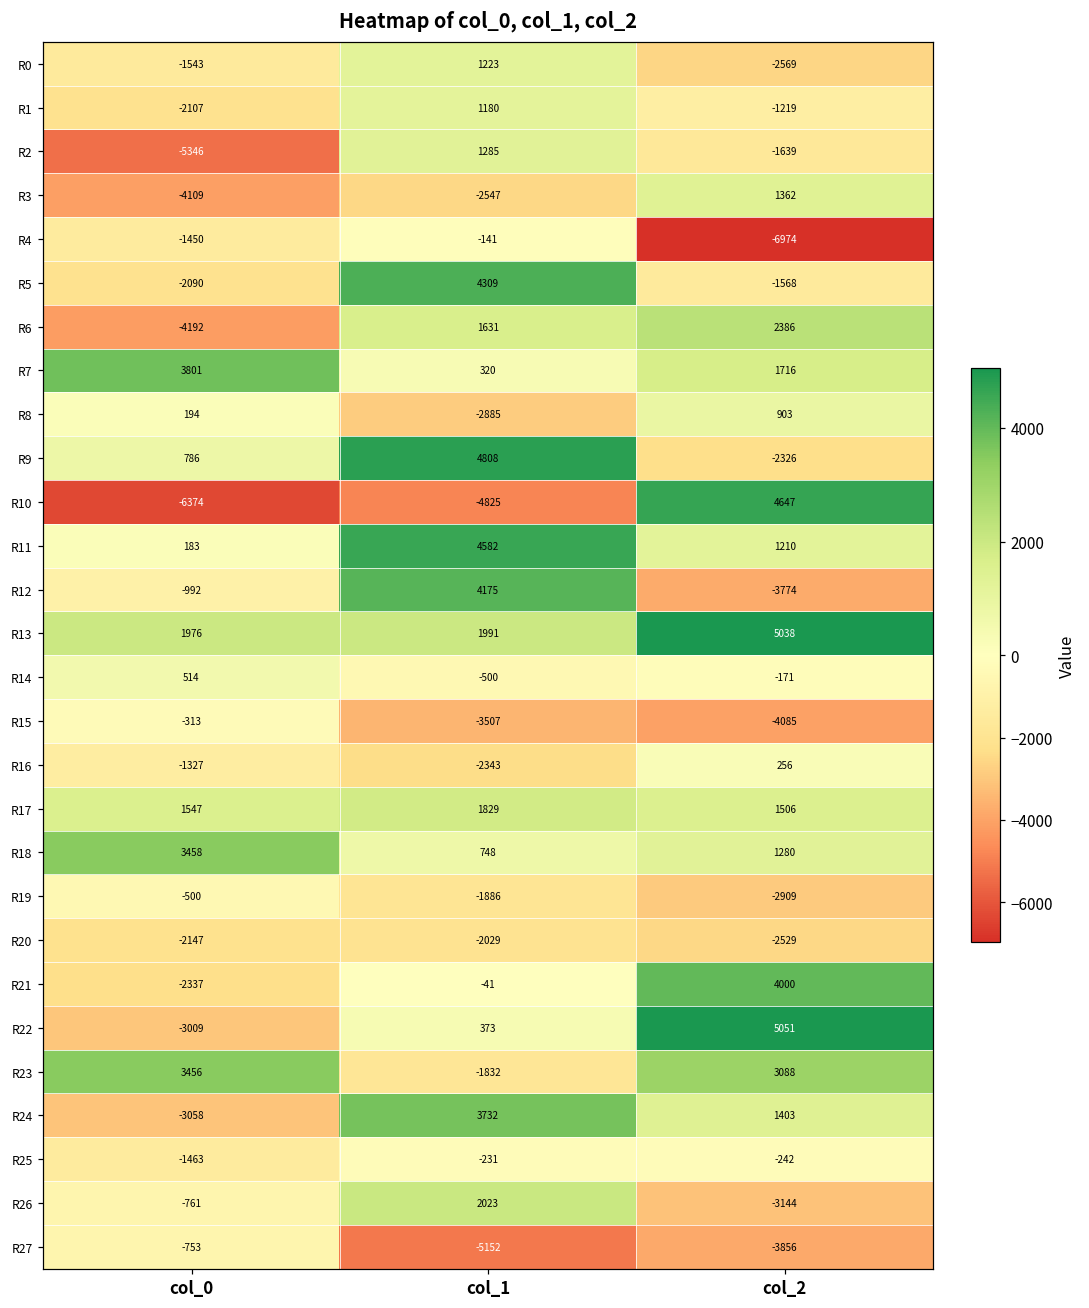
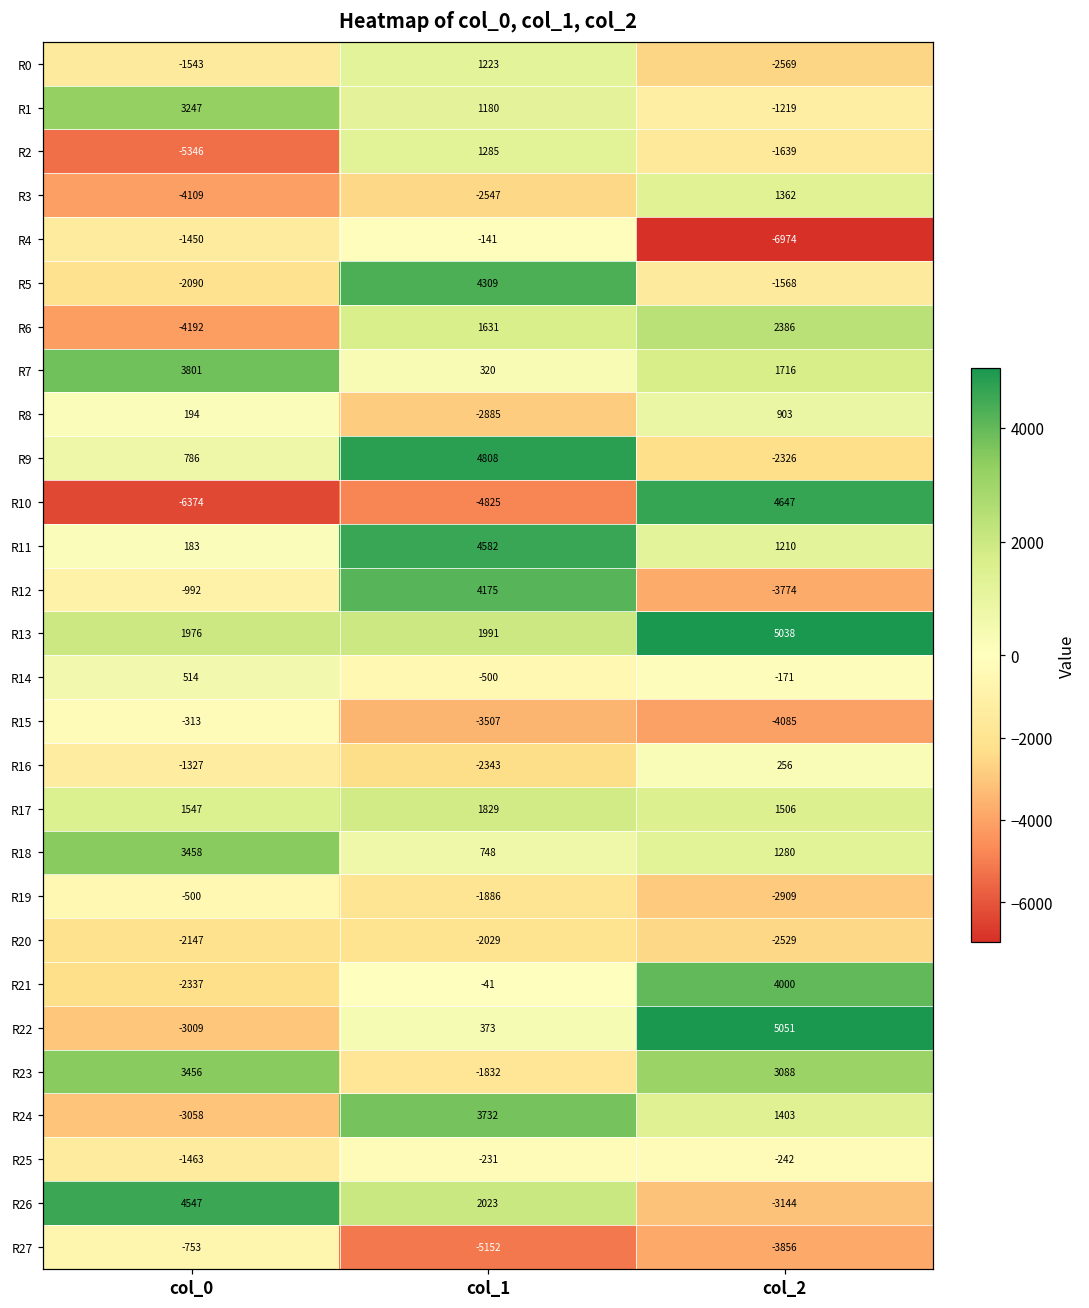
  {
    "R0": {
      "col_0": -1543,
      "col_1": 1223,
      "col_2": -2569
    },
    "R1": {
-     "col_0": -2107,
+     "col_0": 3247,
      "col_1": 1180,
      "col_2": -1219
    },
    "R2": {
      "col_0": -5346,
      "col_1": 1285,
      "col_2": -1639
    },
    "R3": {
      "col_0": -4109,
      "col_1": -2547,
      "col_2": 1362
    },
    "R4": {
      "col_0": -1450,
      "col_1": -141,
      "col_2": -6974
    },
    "R5": {
      "col_0": -2090,
      "col_1": 4309,
      "col_2": -1568
    },
    "R6": {
      "col_0": -4192,
      "col_1": 1631,
      "col_2": 2386
    },
    "R7": {
      "col_0": 3801,
      "col_1": 320,
      "col_2": 1716
    },
    "R8": {
      "col_0": 194,
      "col_1": -2885,
      "col_2": 903
    },
    "R9": {
      "col_0": 786,
      "col_1": 4808,
      "col_2": -2326
    },
    "R10": {
      "col_0": -6374,
      "col_1": -4825,
      "col_2": 4647
    },
    "R11": {
      "col_0": 183,
      "col_1": 4582,
      "col_2": 1210
    },
    "R12": {
      "col_0": -992,
      "col_1": 4175,
      "col_2": -3774
    },
    "R13": {
      "col_0": 1976,
      "col_1": 1991,
      "col_2": 5038
    },
    "R14": {
      "col_0": 514,
      "col_1": -500,
      "col_2": -171
    },
    "R15": {
      "col_0": -313,
      "col_1": -3507,
      "col_2": -4085
    },
    "R16": {
      "col_0": -1327,
      "col_1": -2343,
      "col_2": 256
    },
    "R17": {
      "col_0": 1547,
      "col_1": 1829,
      "col_2": 1506
    },
    "R18": {
      "col_0": 3458,
      "col_1": 748,
      "col_2": 1280
    },
    "R19": {
      "col_0": -500,
      "col_1": -1886,
      "col_2": -2909
    },
    "R20": {
      "col_0": -2147,
      "col_1": -2029,
      "col_2": -2529
    },
    "R21": {
      "col_0": -2337,
      "col_1": -41,
      "col_2": 4000
    },
    "R22": {
      "col_0": -3009,
      "col_1": 373,
      "col_2": 5051
    },
    "R23": {
      "col_0": 3456,
      "col_1": -1832,
      "col_2": 3088
    },
    "R24": {
      "col_0": -3058,
      "col_1": 3732,
      "col_2": 1403
    },
    "R25": {
      "col_0": -1463,
      "col_1": -231,
      "col_2": -242
    },
    "R26": {
-     "col_0": -761,
+     "col_0": 4547,
      "col_1": 2023,
      "col_2": -3144
    },
    "R27": {
      "col_0": -753,
      "col_1": -5152,
      "col_2": -3856
    }
  }
